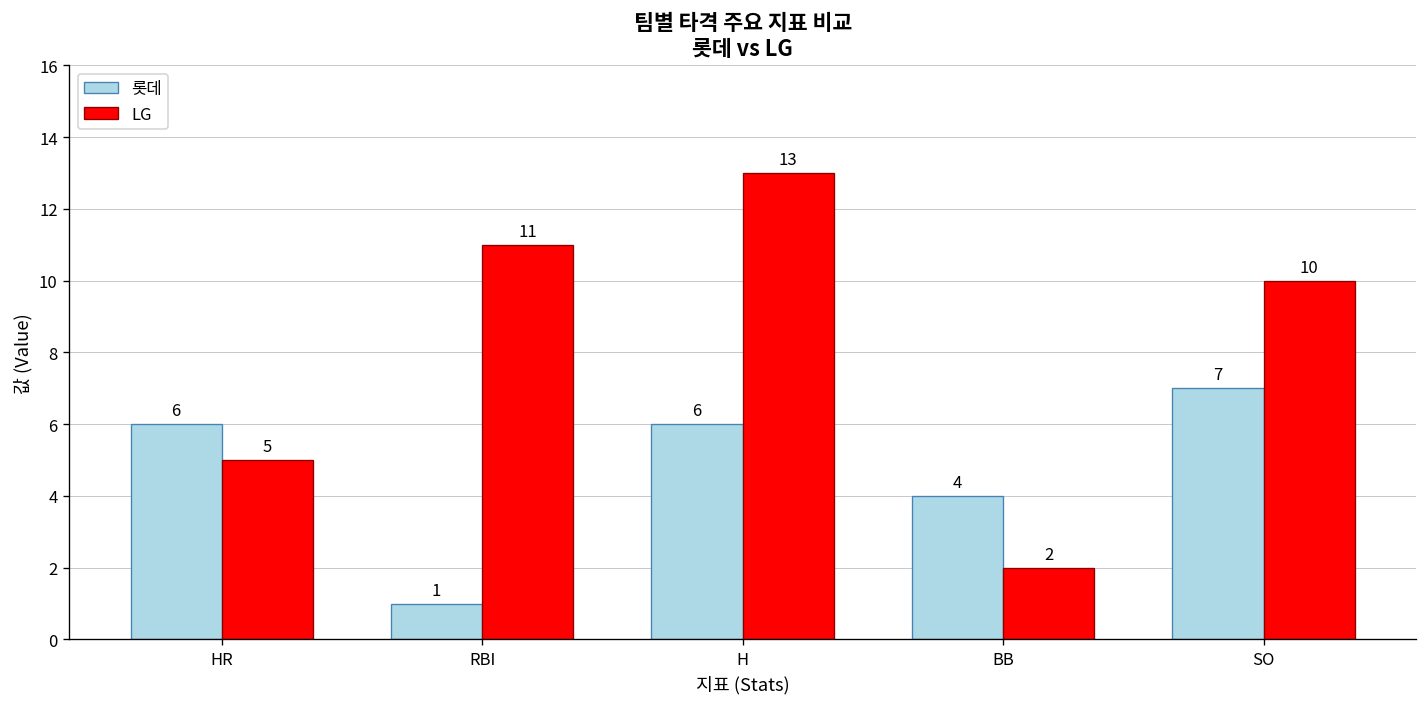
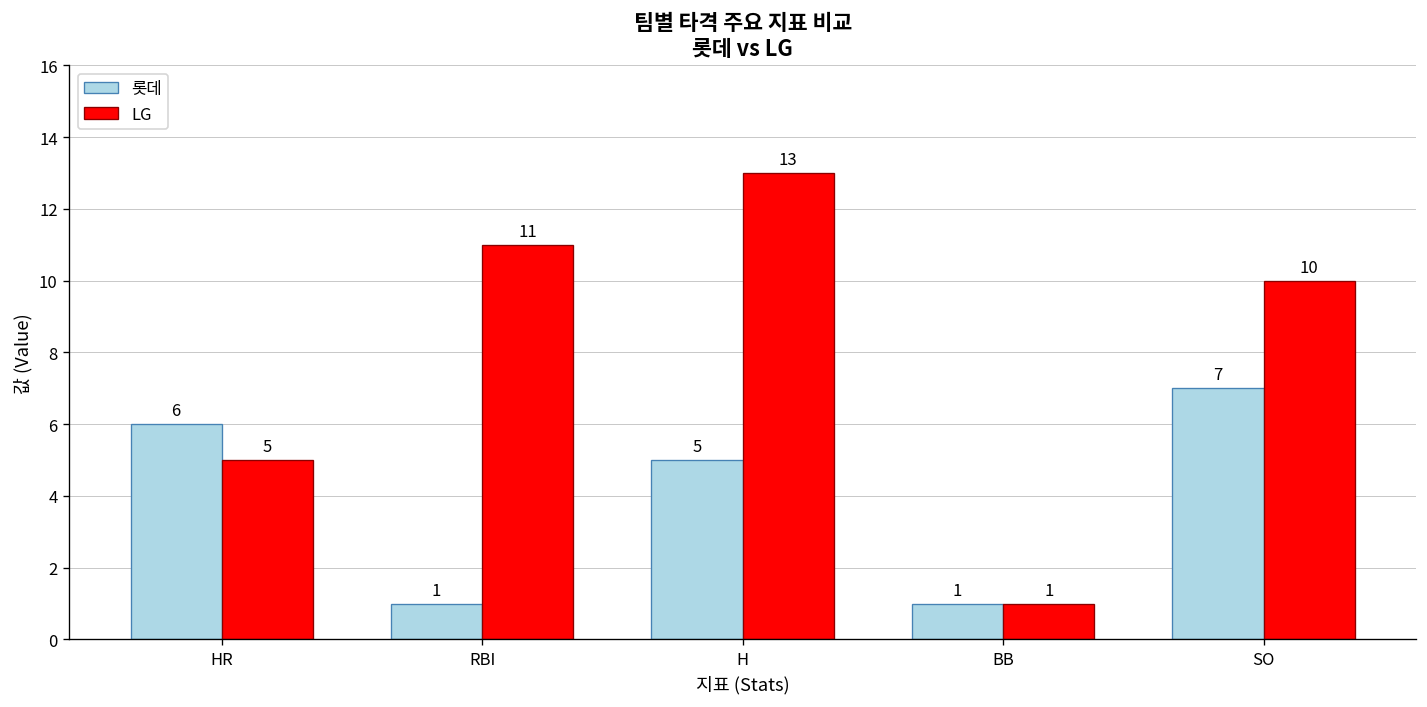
  {
    "롯데": {
      "HR": 6,
      "RBI": 1,
-     "H": 6,
-     "BB": 4,
+     "H": 5,
+     "BB": 1,
      "SO": 7
    },
    "LG": {
      "HR": 5,
      "RBI": 11,
      "H": 13,
-     "BB": 2,
+     "BB": 1,
      "SO": 10
    }
  }
